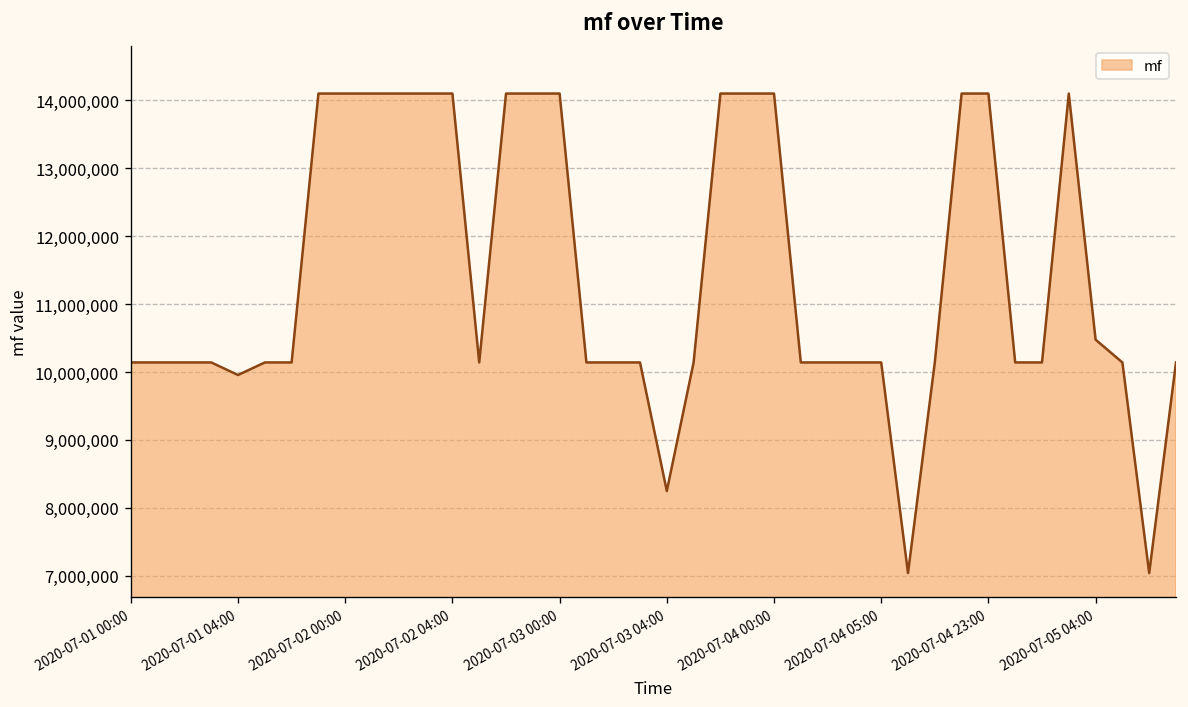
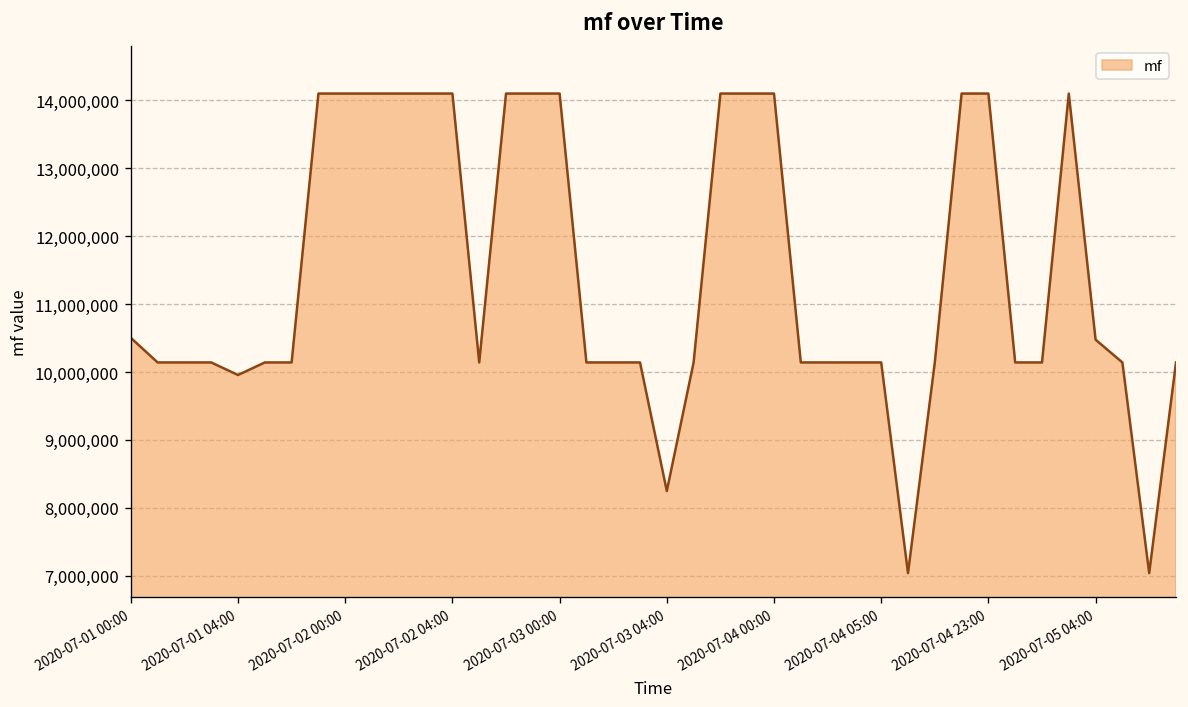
  {
-   "2020-07-01 00:00": "10,100,000",
+   "2020-07-01 00:00": "10,500,000",
    "2020-07-01 04:00": "10,000,000",
    "2020-07-02 00:00": "14,100,000",
    "2020-07-02 04:00": "14,100,000",
    "2020-07-03 00:00": "14,100,000",
    "2020-07-03 04:00": "8,200,000",
    "2020-07-04 00:00": "14,100,000",
    "2020-07-04 05:00": "10,100,000",
    "2020-07-04 23:00": "14,100,000",
    "2020-07-05 04:00": "10,500,000"
  }
